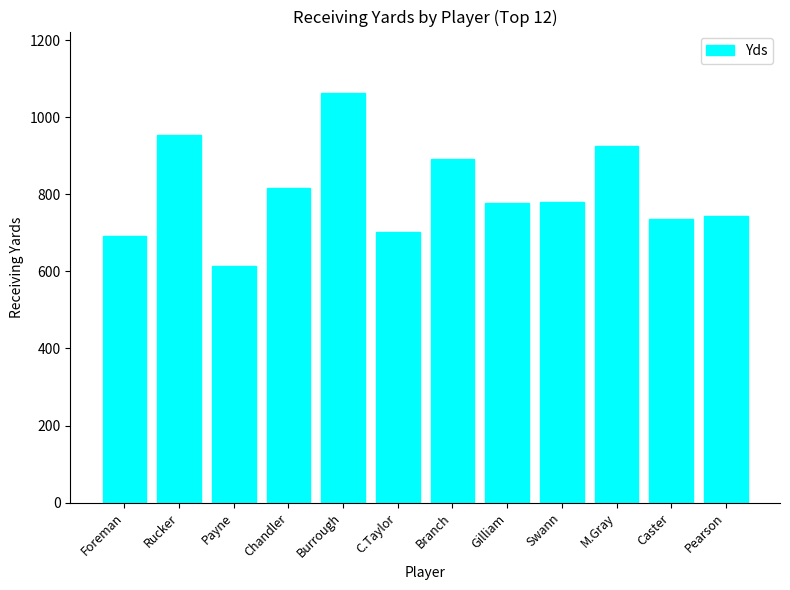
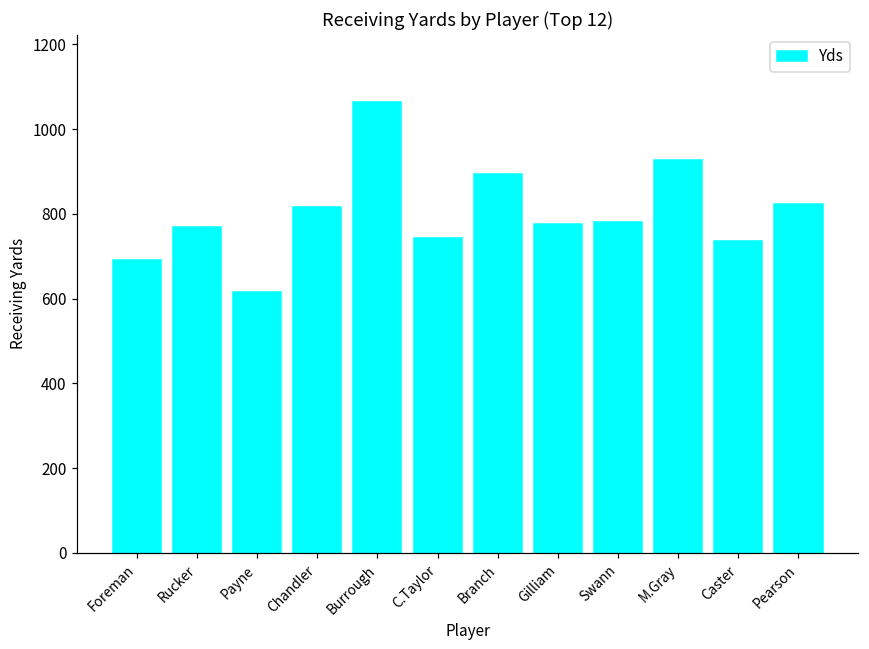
  {
    "Foreman": 690,
-   "Rucker": 950,
+   "Rucker": 770,
    "Payne": 620,
    "Chandler": 820,
    "Burrough": 1060,
-   "C.Taylor": 700,
+   "C.Taylor": 740,
    "Branch": 890,
    "Gilliam": 780,
    "Swann": 780,
    "M.Gray": 930,
    "Caster": 740,
-   "Pearson": 740
+   "Pearson": 820
  }
